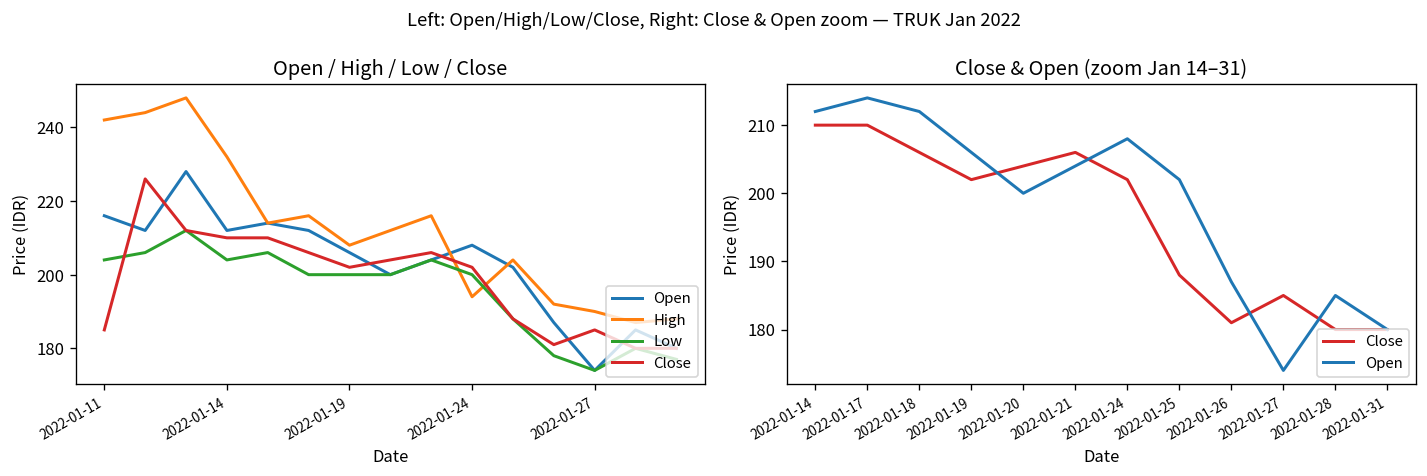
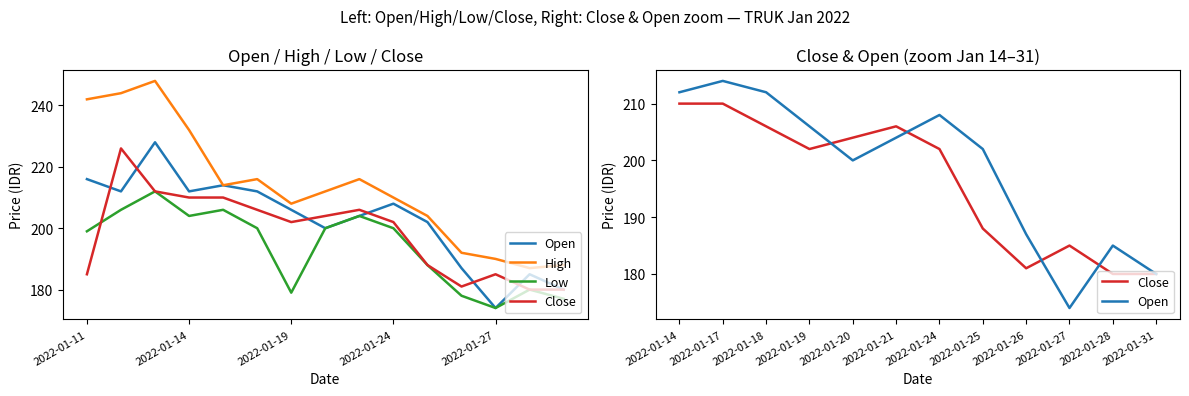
  {
    "Open / High / Low / Close": {
      "Open": {
        "2022-01-11": 216,
        "2022-01-14": 212,
        "2022-01-19": 206,
        "2022-01-24": 208
      },
      "High": {
        "2022-01-11": 242,
        "2022-01-14": 232,
        "2022-01-19": 208,
-       "2022-01-24": 194,
+       "2022-01-24": 210,
        "2022-01-27": 190
      },
      "Low": {
-       "2022-01-11": 204,
+       "2022-01-11": 199,
        "2022-01-14": 204,
-       "2022-01-19": 200,
+       "2022-01-19": 179,
        "2022-01-24": 200
      },
      "Close": {
        "2022-01-11": 185,
        "2022-01-14": 210,
        "2022-01-19": 202,
        "2022-01-24": 202,
        "2022-01-27": 185
      }
    },
    "Close & Open (zoom Jan 14–31)": {
      "Close": {
        "2022-01-14": 210,
        "2022-01-17": 210,
        "2022-01-18": 206,
        "2022-01-19": 202,
        "2022-01-20": 204,
        "2022-01-21": 206,
        "2022-01-24": 202,
        "2022-01-25": 188,
        "2022-01-26": 181,
        "2022-01-27": 185
      },
      "Open": {
        "2022-01-14": 212,
        "2022-01-17": 214,
        "2022-01-18": 212,
        "2022-01-19": 206,
        "2022-01-20": 200,
        "2022-01-21": 204,
        "2022-01-24": 208,
        "2022-01-25": 202,
        "2022-01-26": 187,
        "2022-01-27": 174,
        "2022-01-28": 185
      }
    }
  }
